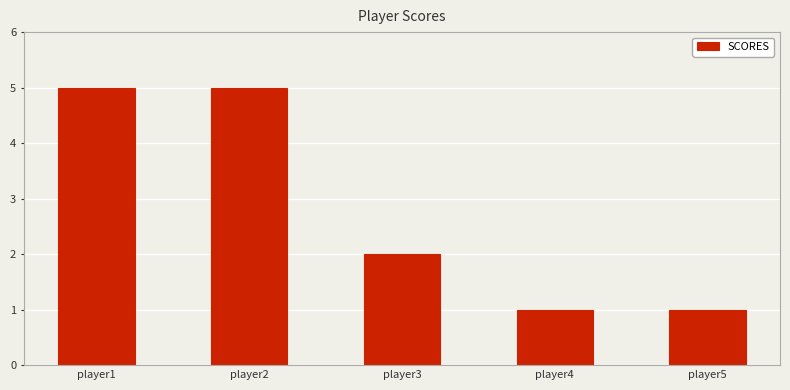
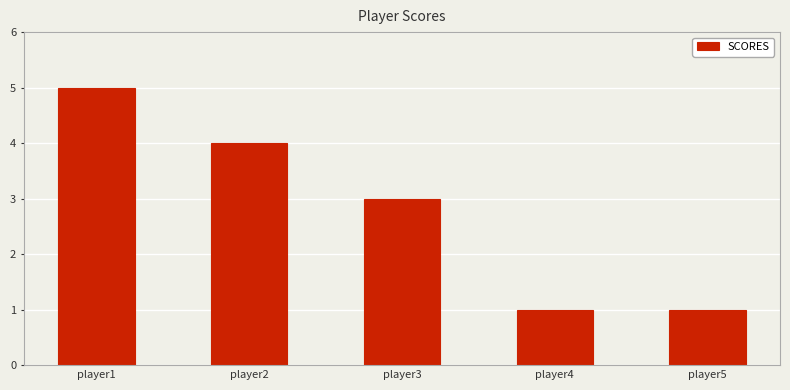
  {
    "player1": 5,
-   "player2": 5,
-   "player3": 2,
+   "player2": 4,
+   "player3": 3,
    "player4": 1,
    "player5": 1
  }
